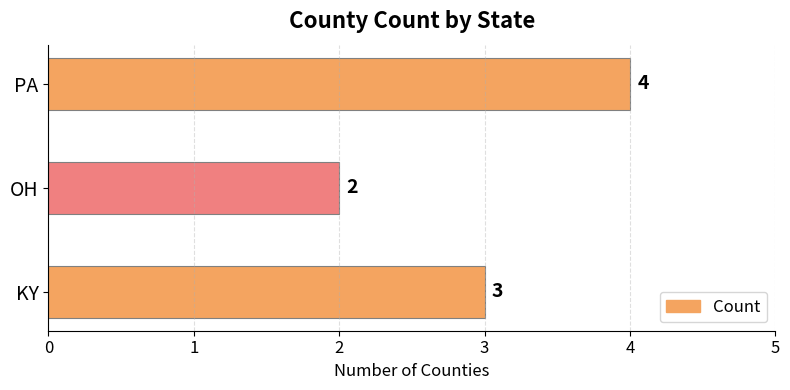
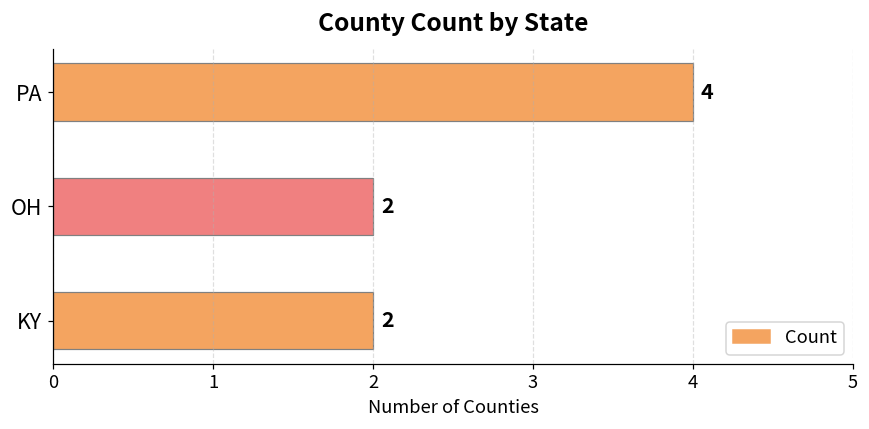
  {
    "PA": 4,
    "OH": 2,
-   "KY": 3
+   "KY": 2
  }
